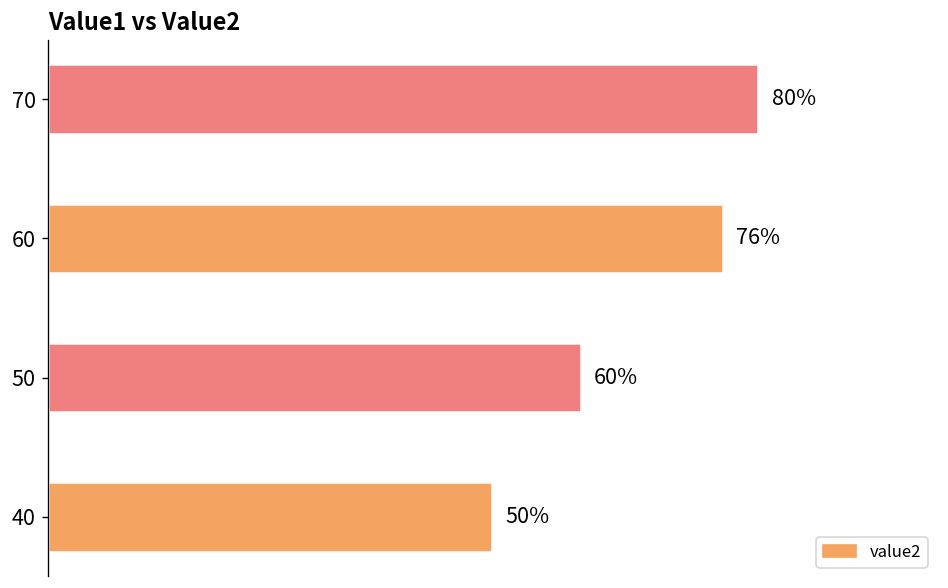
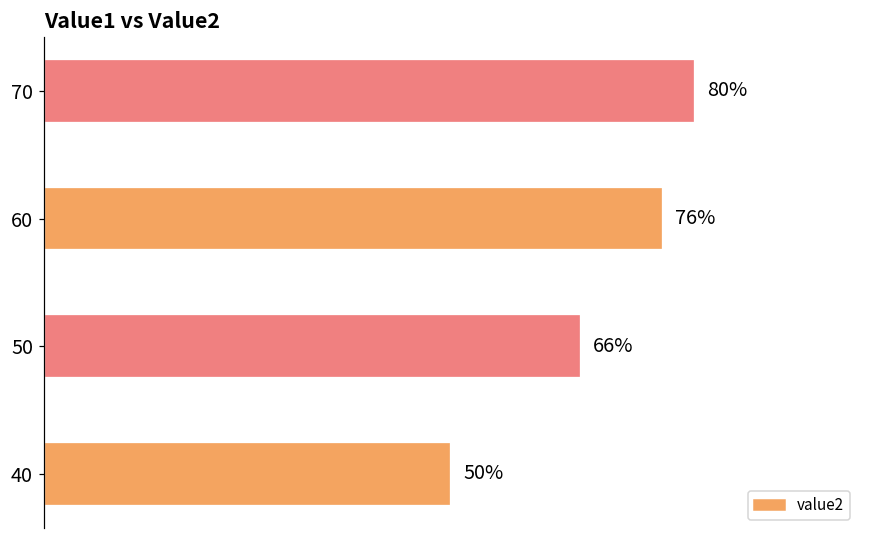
  {
    "70": "80%",
    "60": "76%",
-   "50": "60%",
+   "50": "66%",
    "40": "50%"
  }
